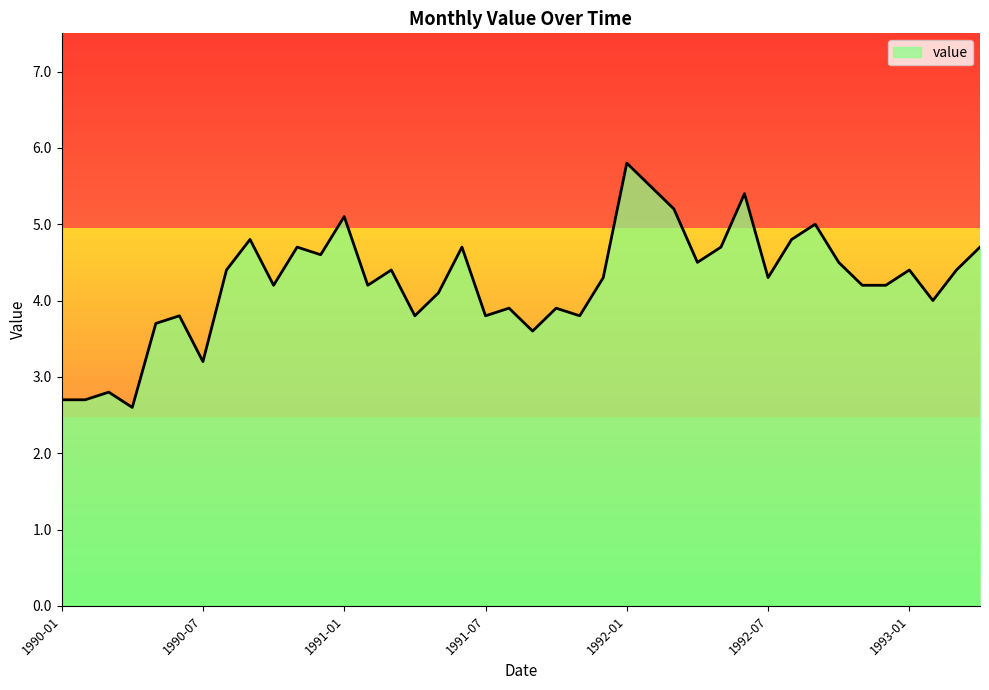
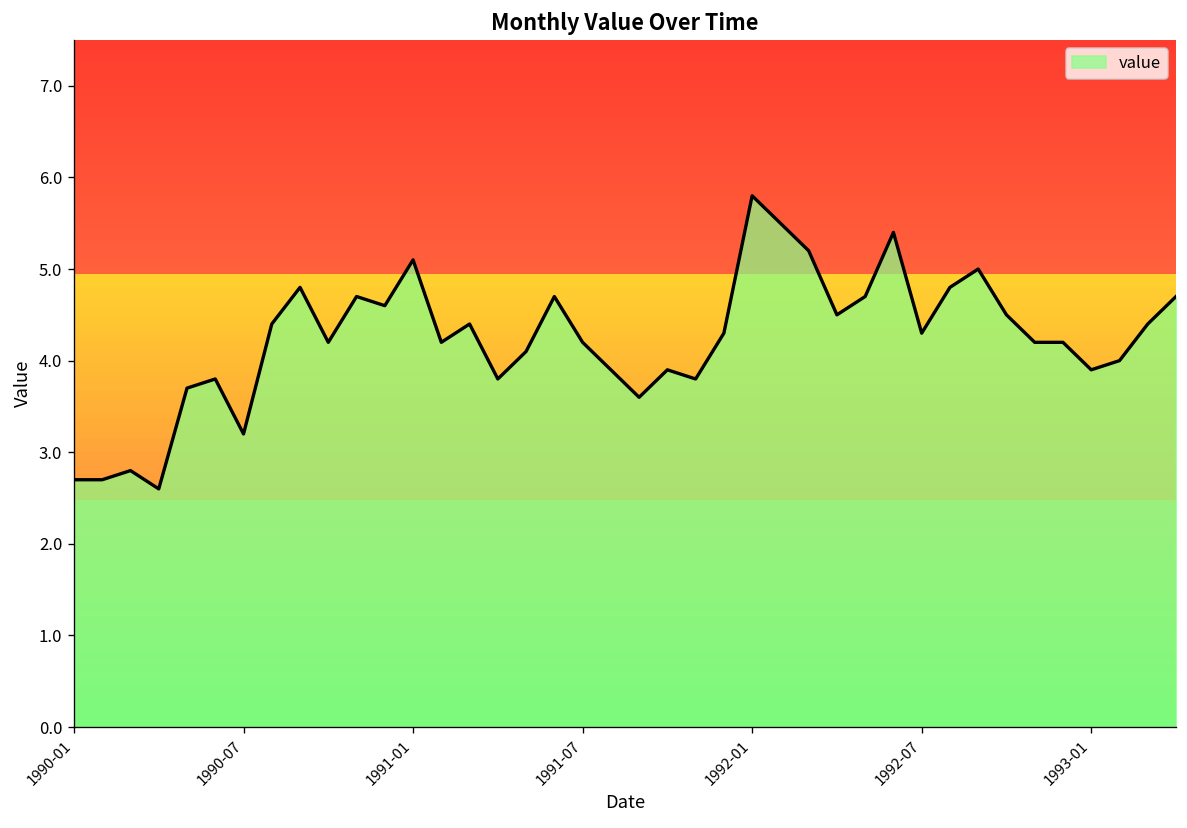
  {
    "1990-01": 2.7,
    "1990-07": 3.2,
    "1991-01": 5.1,
-   "1991-07": 3.8,
+   "1991-07": 4.2,
    "1992-01": 5.8,
    "1992-07": 4.3,
-   "1993-01": 4.4
+   "1993-01": 3.9
  }
